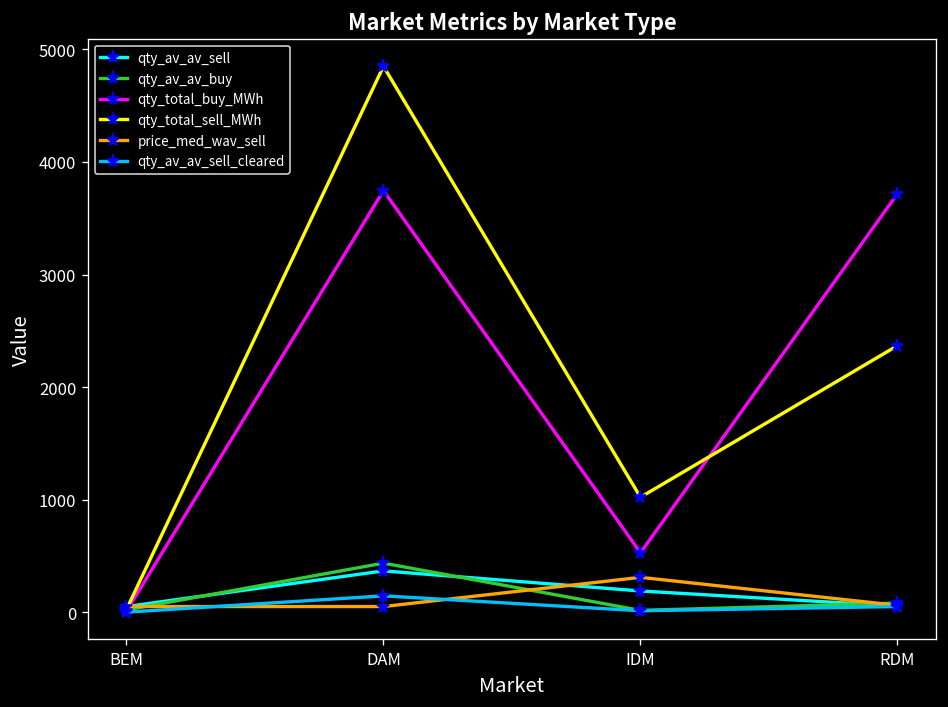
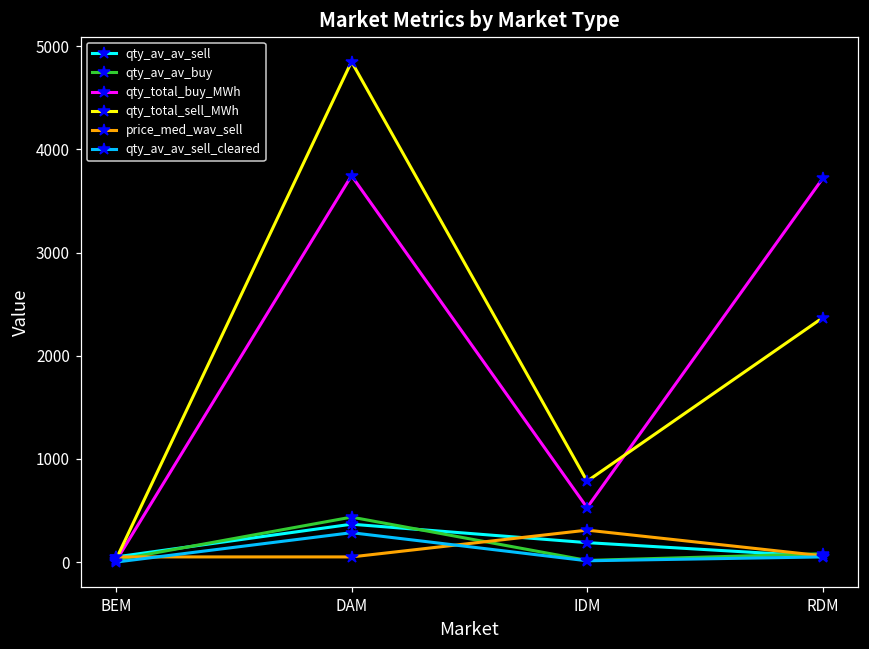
  {
    "qty_av_av_sell": {
      "DAM": 400,
      "IDM": 200
    },
    "qty_av_av_buy": {
      "DAM": 400
    },
    "qty_total_buy_MWh": {
      "DAM": 3700,
      "IDM": 500,
      "RDM": 3700
    },
    "qty_total_sell_MWh": {
      "DAM": 4900,
-     "IDM": 1000,
+     "IDM": 800,
      "RDM": 2400
    },
    "price_med_wav_sell": {
      "DAM": 100,
      "IDM": 300
    },
    "qty_av_av_sell_cleared": {
-     "DAM": 100
+     "DAM": 300
    }
  }
